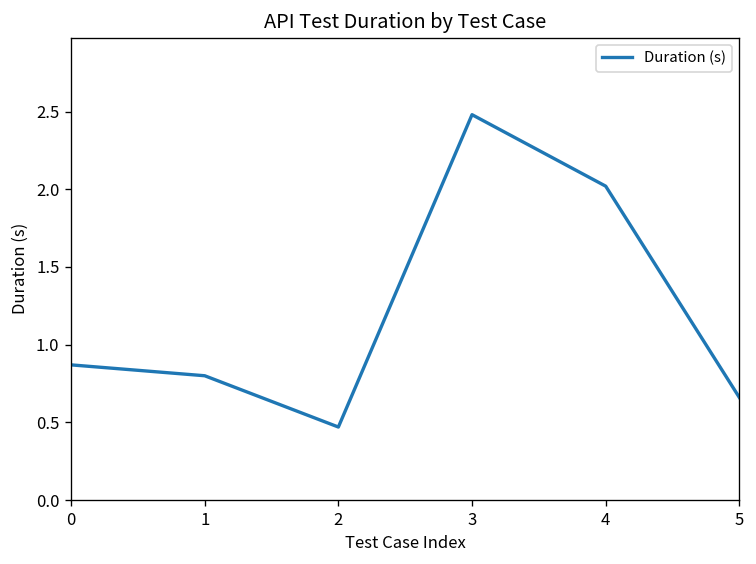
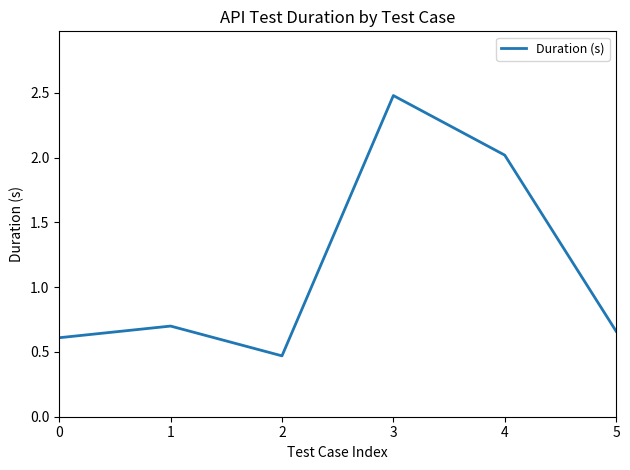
  {
-   "0": 0.87,
-   "1": 0.8,
+   "0": 0.61,
+   "1": 0.7,
    "2": 0.47,
    "3": 2.48,
    "4": 2.02,
    "5": 0.66
  }
